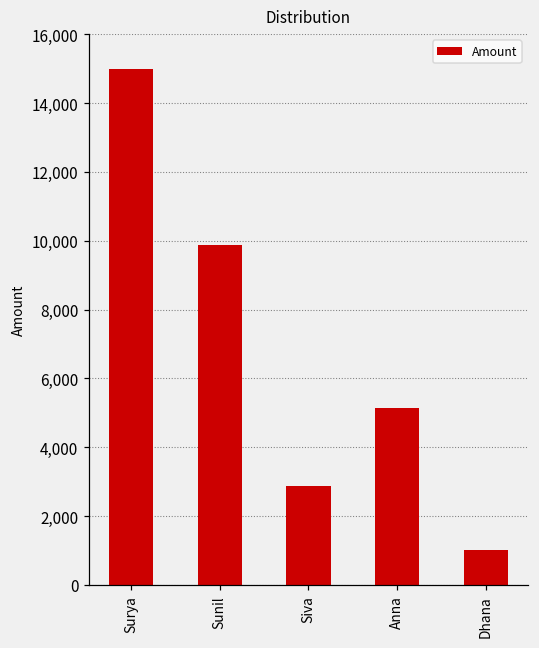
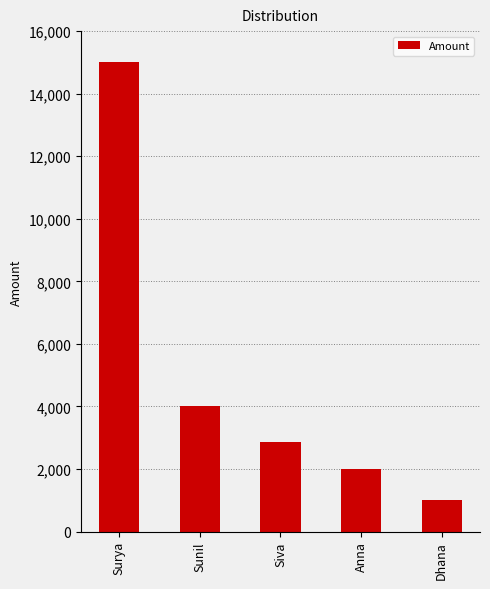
  {
    "Surya": "15,000",
-   "Sunil": "9,900",
+   "Sunil": "4,000",
    "Siva": "2,900",
-   "Anna": "5,100",
+   "Anna": "2,000",
    "Dhana": "1,000"
  }
